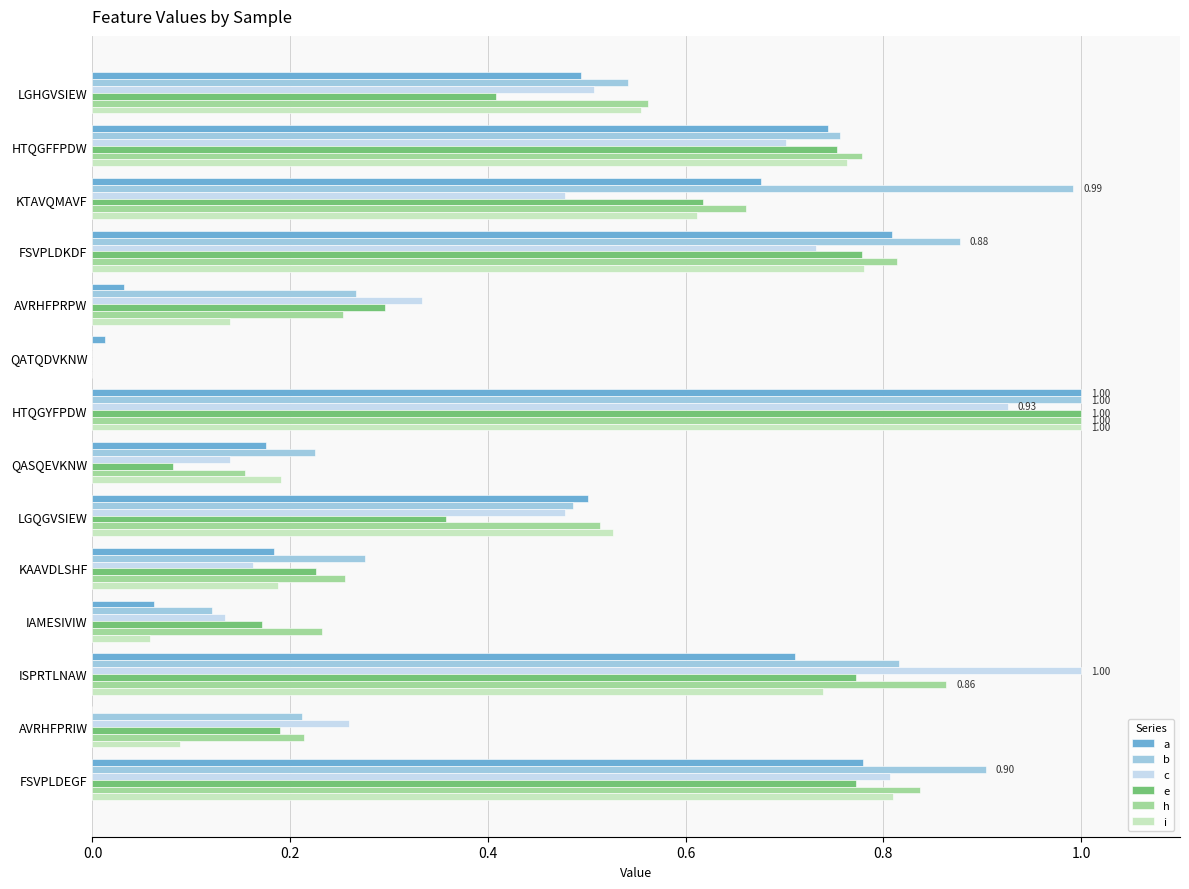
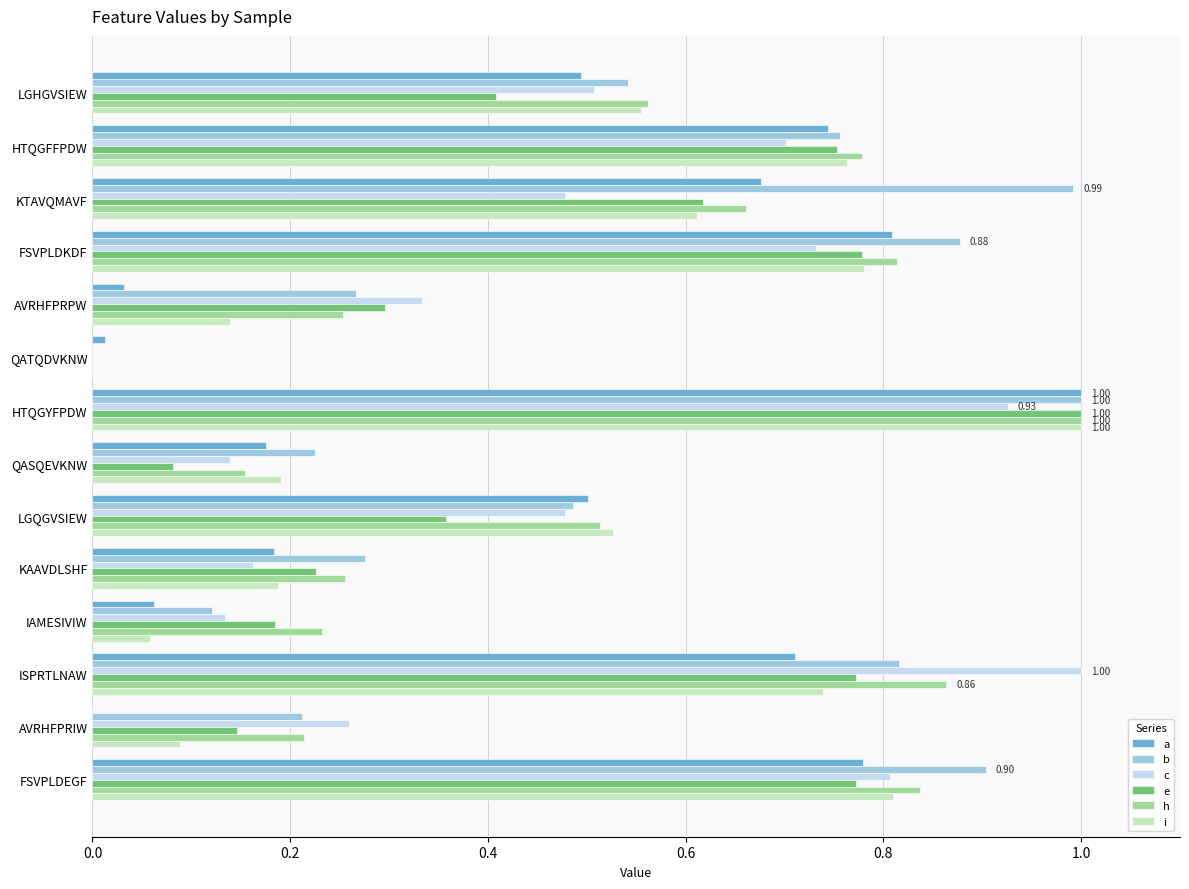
  {
    "e": {
      "LGHGVSIEW": 0.41,
      "HTQGFFPDW": 0.75,
      "KTAVQMAVF": 0.62,
      "FSVPLDKDF": 0.78,
      "AVRHFPRPW": 0.30,
      "QATQDVKNW": 0.00,
      "QASQEVKNW": 0.08,
      "LGQGVSIEW": 0.36,
      "KAAVDLSHF": 0.23,
-     "IAMESIVIW": 0.17,
+     "IAMESIVIW": 0.18,
      "ISPRTLNAW": 0.77,
-     "AVRHFPRIW": 0.19,
+     "AVRHFPRIW": 0.15,
      "FSVPLDEGF": 0.77
    }
  }
